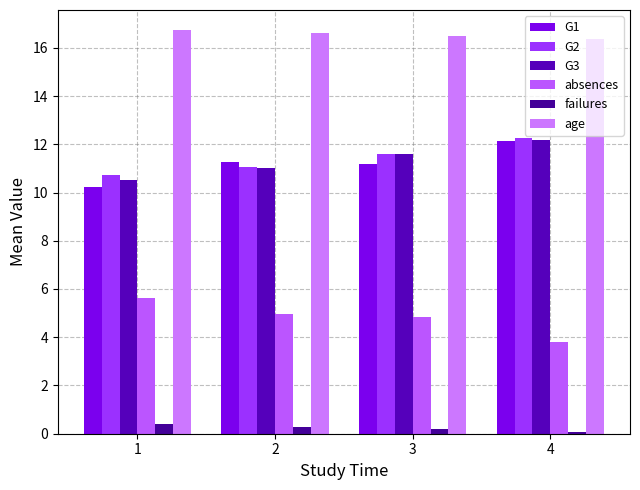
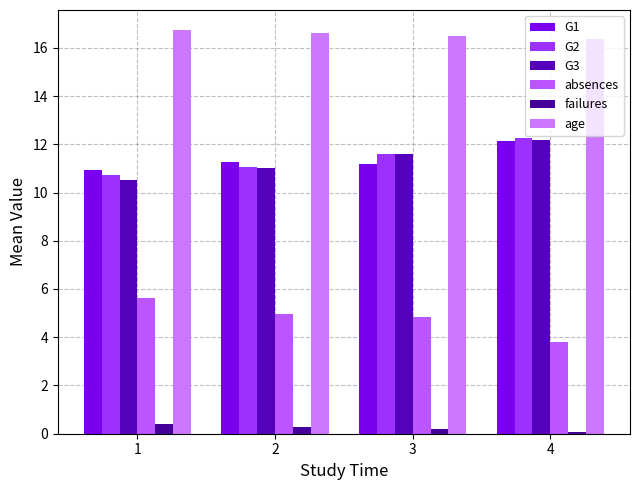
  {
    "G1": {
-     "1": 10.2,
+     "1": 10.9,
      "2": 11.3,
      "3": 11.2,
      "4": 12.1
    }
  }
